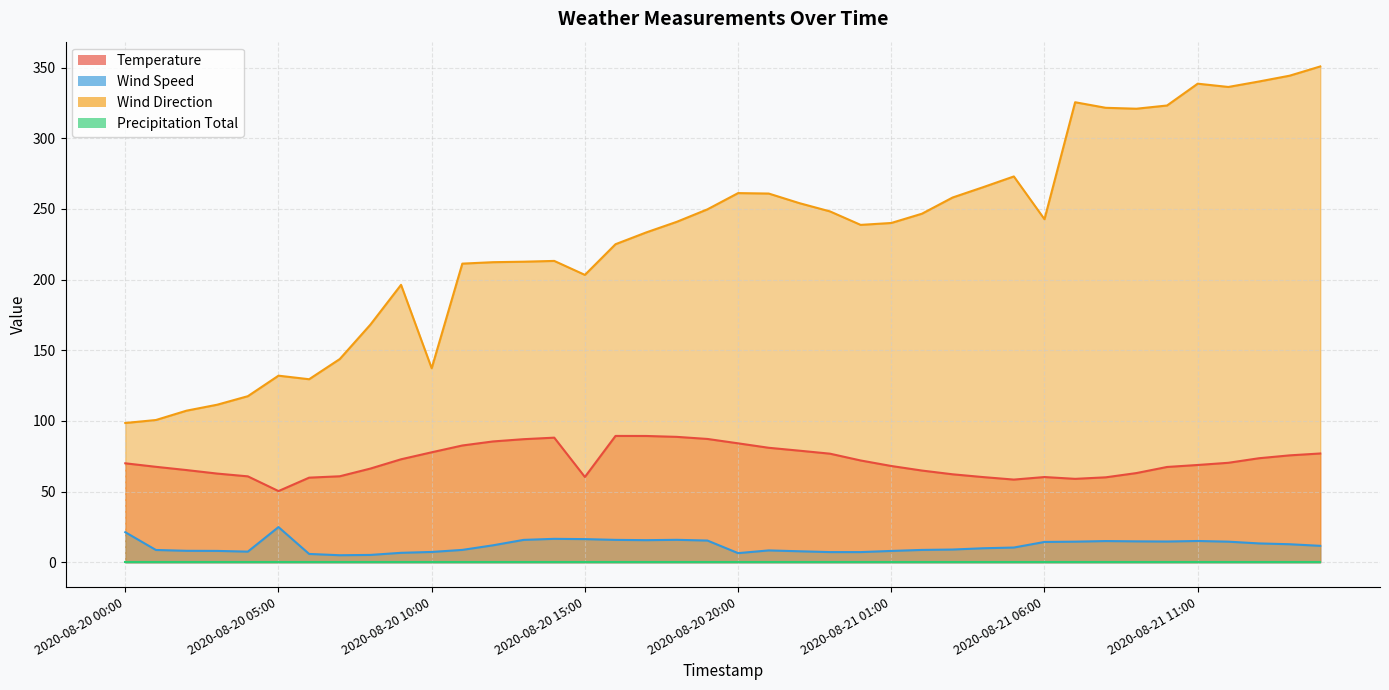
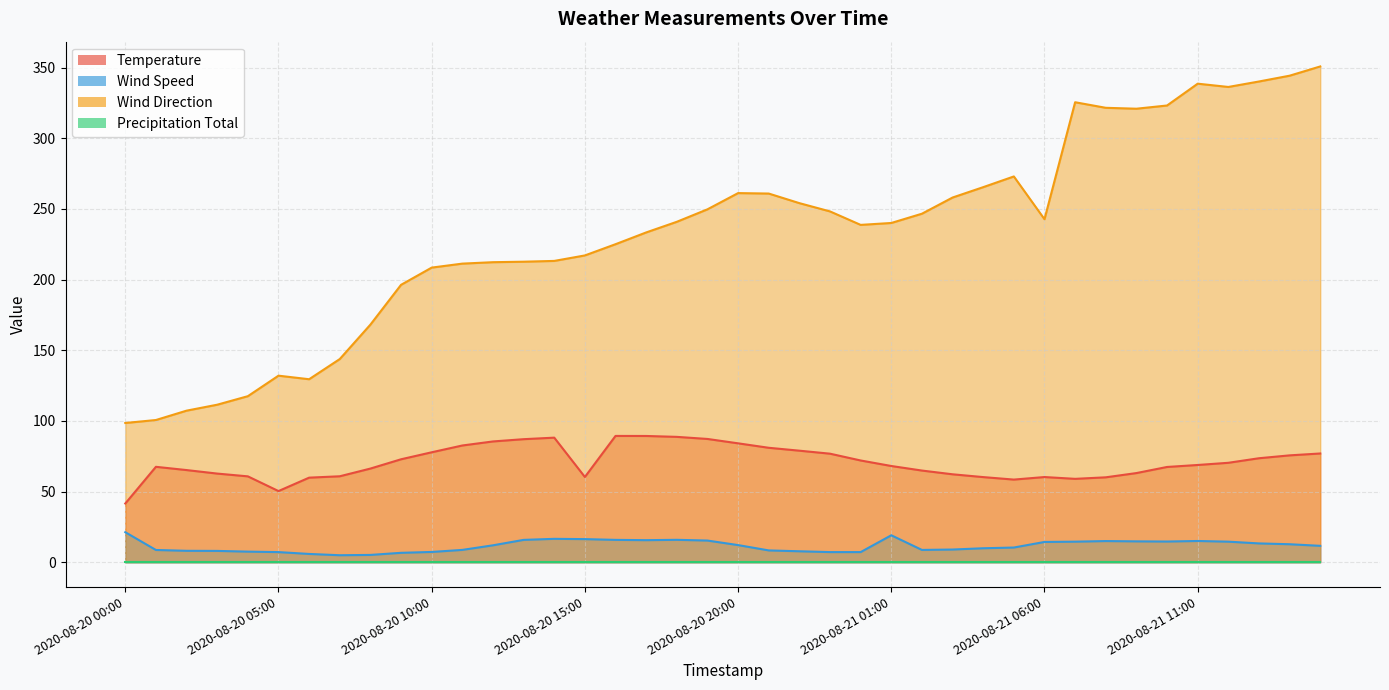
  {
    "Temperature": {
-     "2020-08-20 00:00": 70,
+     "2020-08-20 00:00": 42,
      "2020-08-20 05:00": 50,
      "2020-08-20 10:00": 78,
      "2020-08-20 15:00": 60,
      "2020-08-20 20:00": 84,
      "2020-08-21 01:00": 68,
      "2020-08-21 06:00": 60,
      "2020-08-21 11:00": 69
    },
    "Wind Speed": {
      "2020-08-20 00:00": 21,
-     "2020-08-20 05:00": 25,
+     "2020-08-20 05:00": 7,
      "2020-08-20 10:00": 7,
      "2020-08-20 15:00": 16,
-     "2020-08-20 20:00": 6,
-     "2020-08-21 01:00": 8,
+     "2020-08-20 20:00": 12,
+     "2020-08-21 01:00": 19,
      "2020-08-21 06:00": 14,
      "2020-08-21 11:00": 15
    },
    "Wind Direction": {
      "2020-08-20 00:00": 99,
      "2020-08-20 05:00": 132,
-     "2020-08-20 10:00": 137,
-     "2020-08-20 15:00": 203,
+     "2020-08-20 10:00": 208,
+     "2020-08-20 15:00": 217,
      "2020-08-20 20:00": 261,
      "2020-08-21 01:00": 240,
      "2020-08-21 06:00": 243,
      "2020-08-21 11:00": 339
    },
    "Precipitation Total": {
      "2020-08-20 00:00": 0,
      "2020-08-20 05:00": 0,
      "2020-08-20 10:00": 0,
      "2020-08-20 15:00": 0,
      "2020-08-20 20:00": 0,
      "2020-08-21 01:00": 0,
      "2020-08-21 06:00": 0,
      "2020-08-21 11:00": 0
    }
  }
